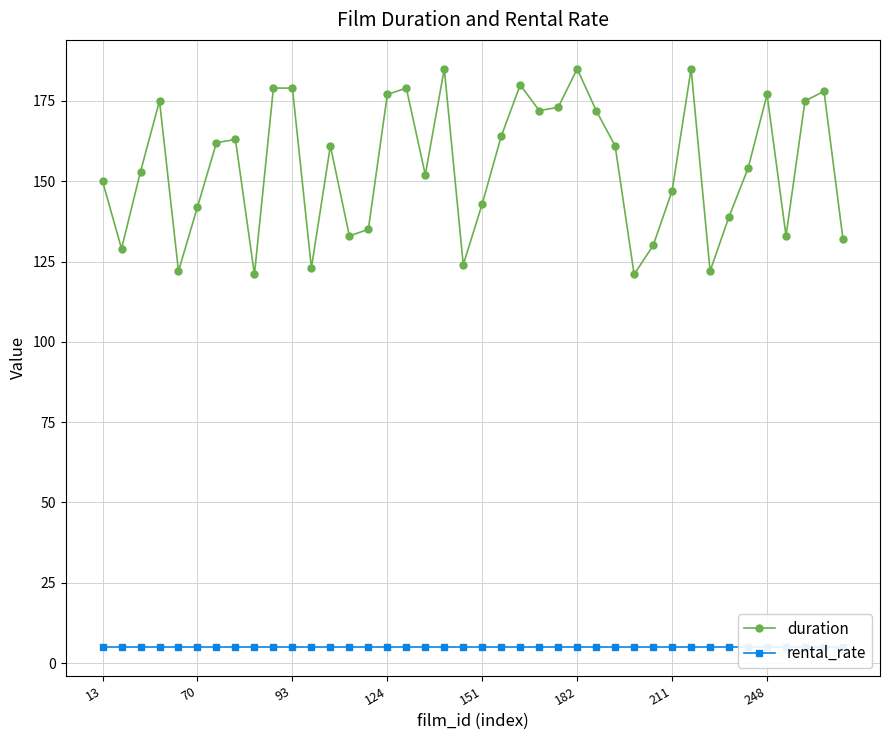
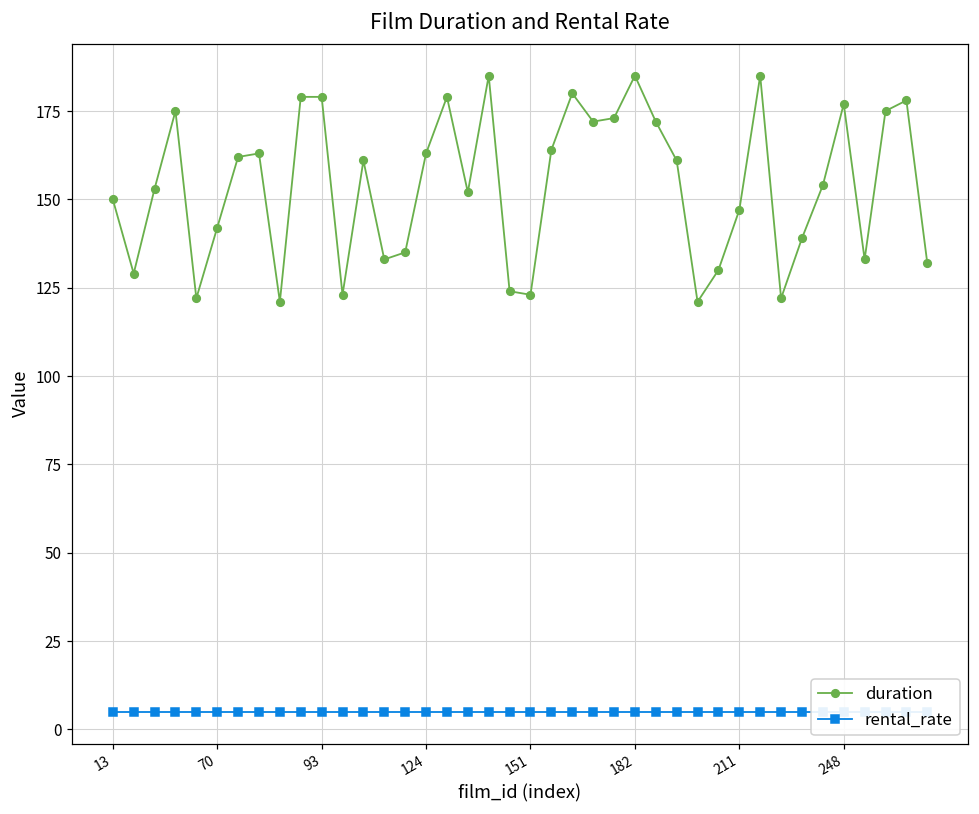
  {
    "duration": {
      "70": 142,
      "93": 179,
-     "124": 177,
-     "151": 143,
+     "124": 163,
+     "151": 123,
      "182": 185,
      "211": 147,
      "248": 177
    },
    "rental_rate": {
      "70": 5,
      "93": 5,
      "124": 5,
      "151": 5,
      "182": 5,
      "211": 5
    }
  }
